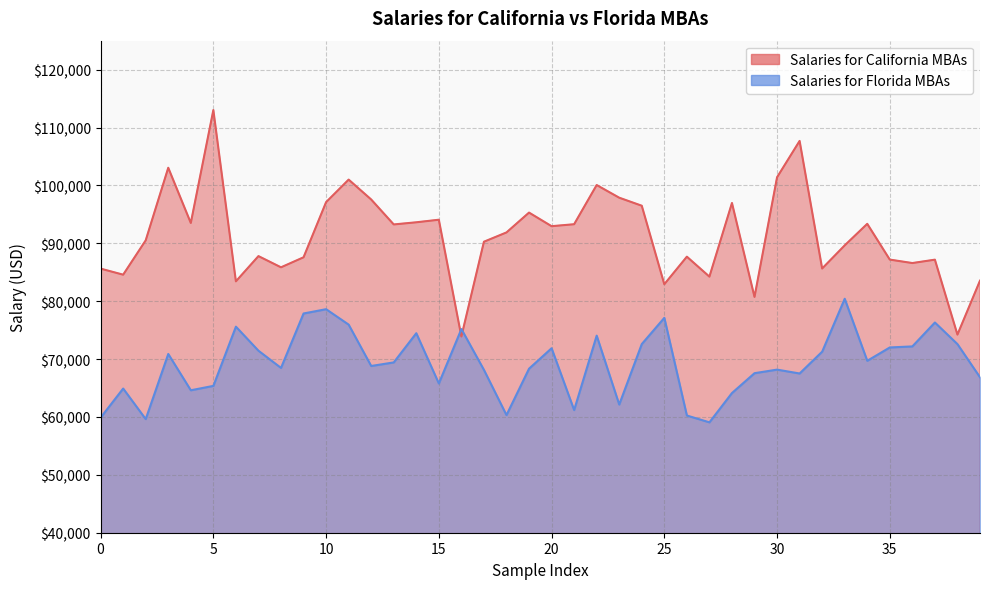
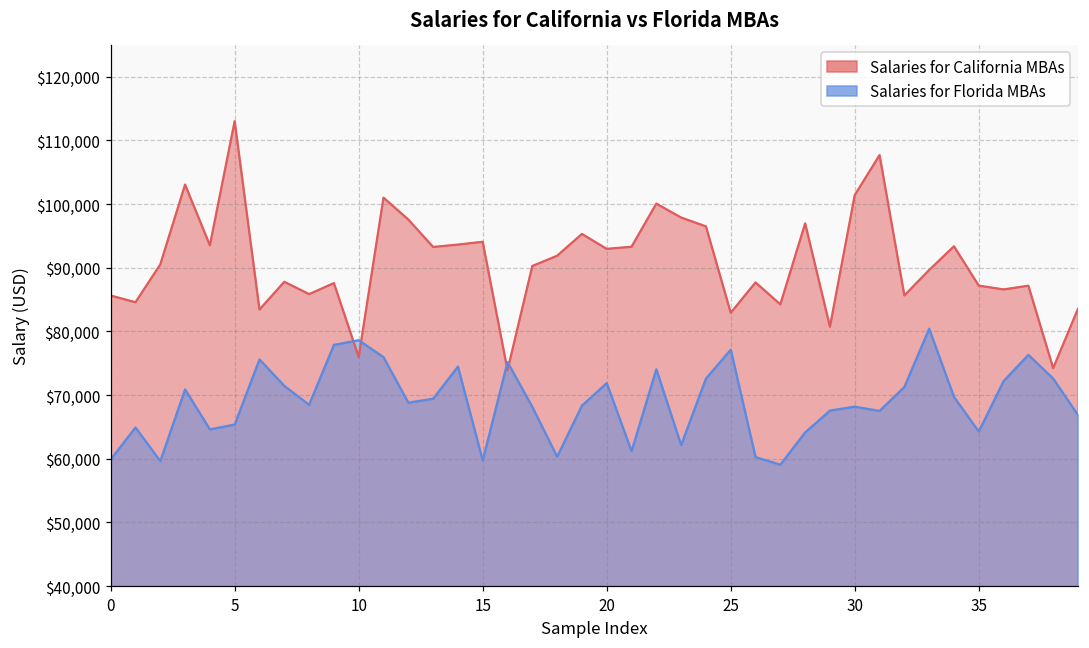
  {
    "Salaries for California MBAs": {
      "0": "$86,000",
      "5": "$113,000",
-     "10": "$97,000",
+     "10": "$76,000",
      "15": "$94,000",
      "20": "$93,000",
      "25": "$83,000",
      "30": "$101,000",
      "35": "$87,000"
    },
    "Salaries for Florida MBAs": {
      "0": "$60,000",
      "5": "$65,000",
      "10": "$79,000",
-     "15": "$66,000",
+     "15": "$60,000",
      "20": "$72,000",
      "25": "$77,000",
      "30": "$68,000",
-     "35": "$72,000"
+     "35": "$64,000"
    }
  }
